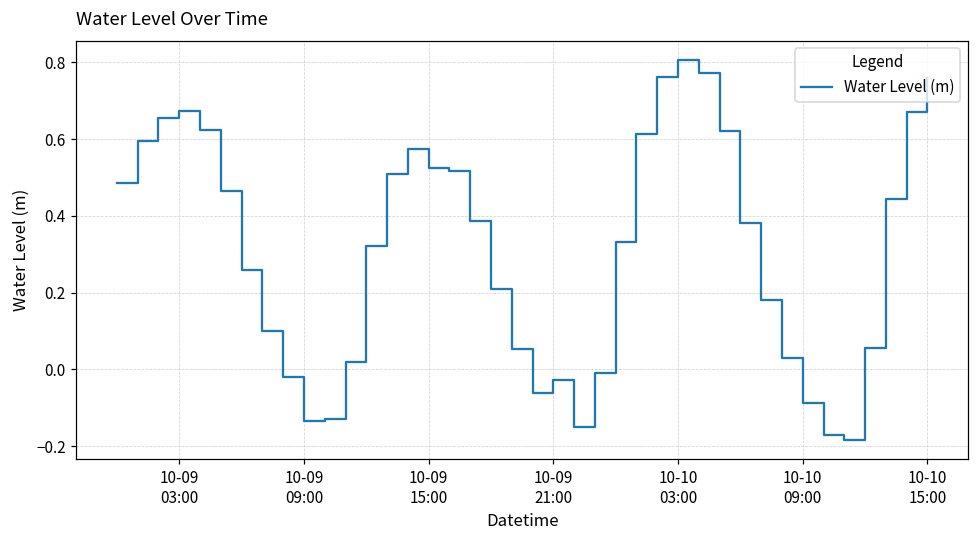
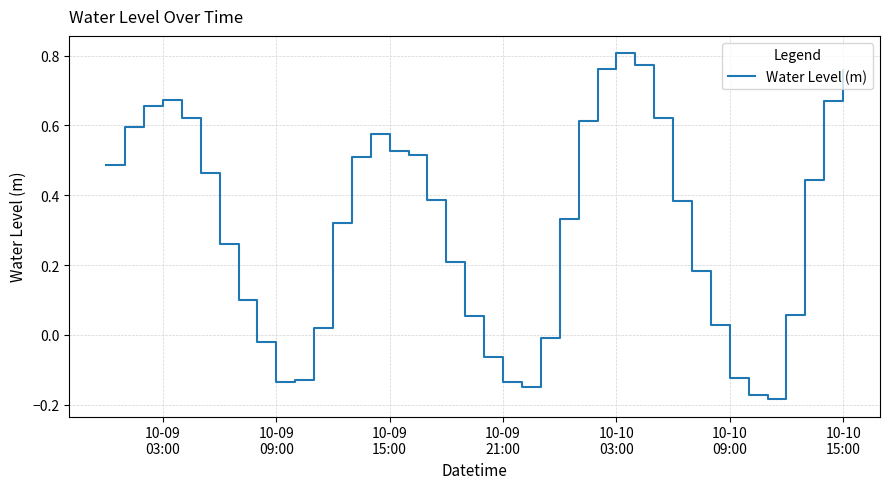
  {
    "10-09 03:00": 0.67,
    "10-09 09:00": -0.13,
    "10-09 15:00": 0.53,
-   "10-09 21:00": -0.03,
+   "10-09 21:00": -0.14,
    "10-10 03:00": 0.81,
-   "10-10 09:00": -0.09
+   "10-10 09:00": -0.12
  }
